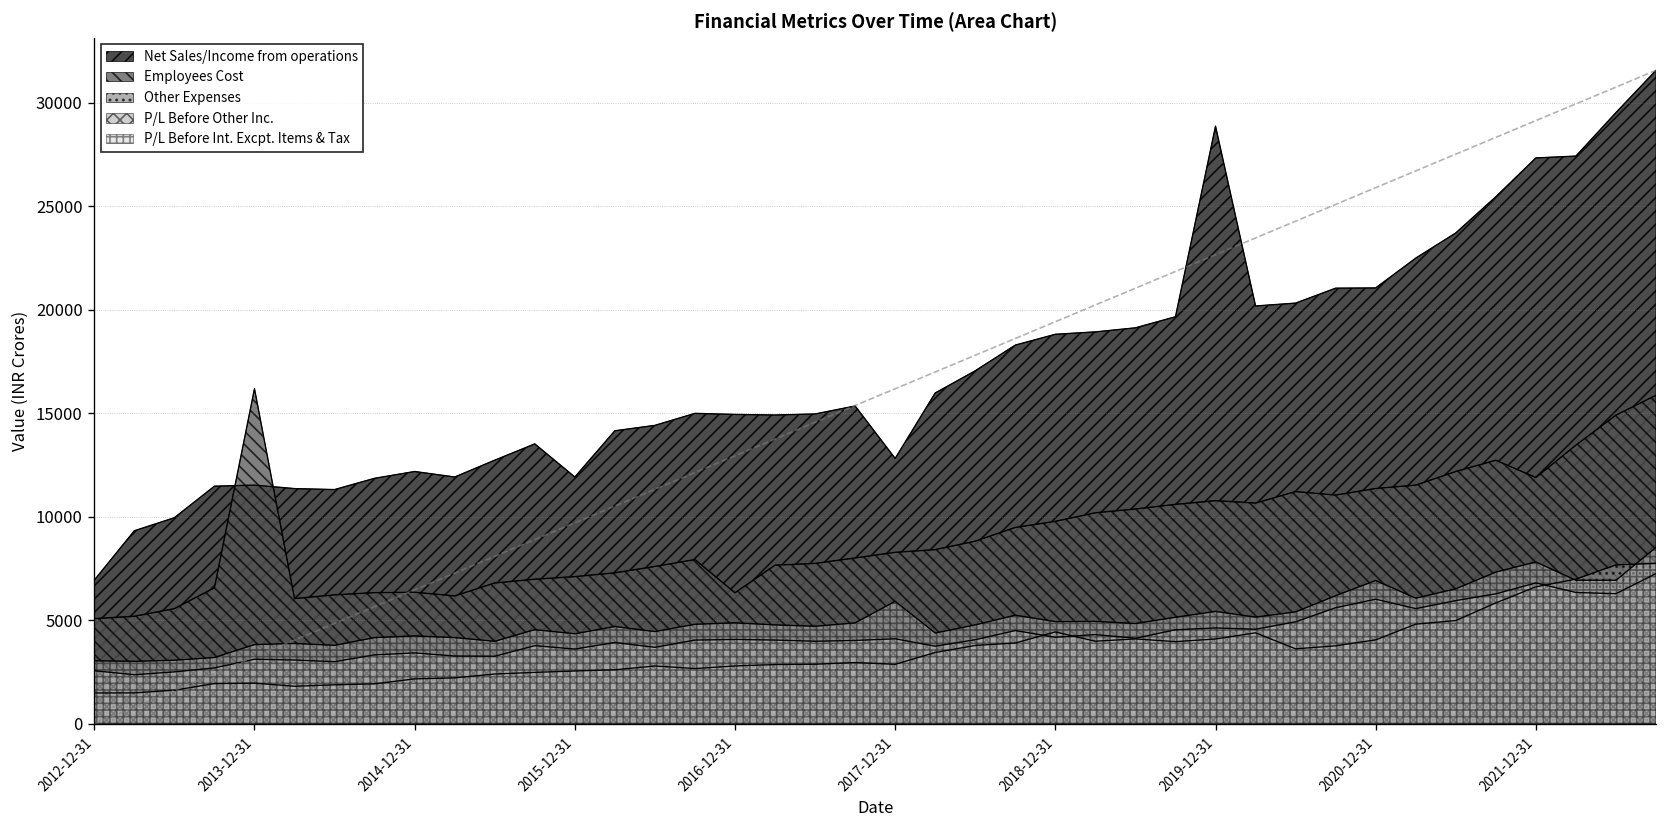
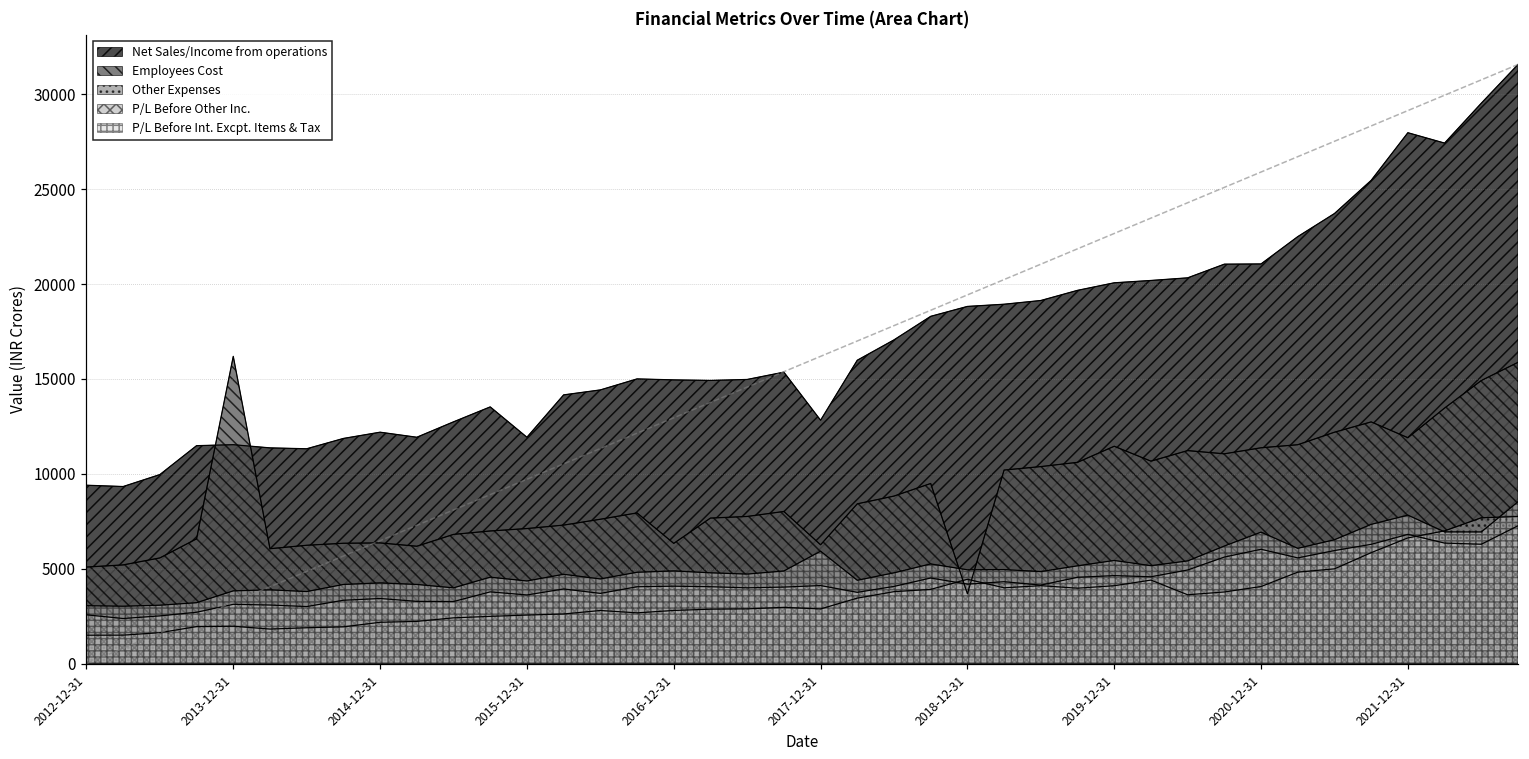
  {
    "Net Sales/Income from operations": {
-     "2012-12-31": 6900,
+     "2012-12-31": 9400,
      "2013-12-31": 11500,
      "2014-12-31": 12200,
      "2015-12-31": 11900,
      "2016-12-31": 14900,
      "2017-12-31": 12800,
      "2018-12-31": 18800,
-     "2019-12-31": 28900,
+     "2019-12-31": 20100,
      "2020-12-31": 21100,
-     "2021-12-31": 27300
+     "2021-12-31": 28000
    },
    "Employees Cost": {
      "2012-12-31": 5100,
      "2013-12-31": 16200,
      "2015-12-31": 7100,
      "2016-12-31": 6300,
-     "2017-12-31": 8300,
-     "2018-12-31": 9800,
-     "2019-12-31": 10800,
+     "2017-12-31": 6300,
+     "2018-12-31": 3700,
+     "2019-12-31": 11500,
      "2020-12-31": 11400,
      "2021-12-31": 11900
    }
  }
